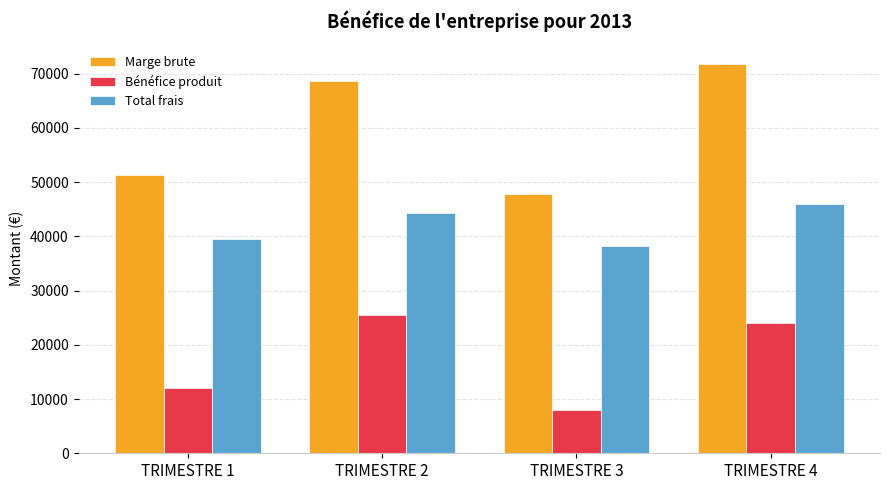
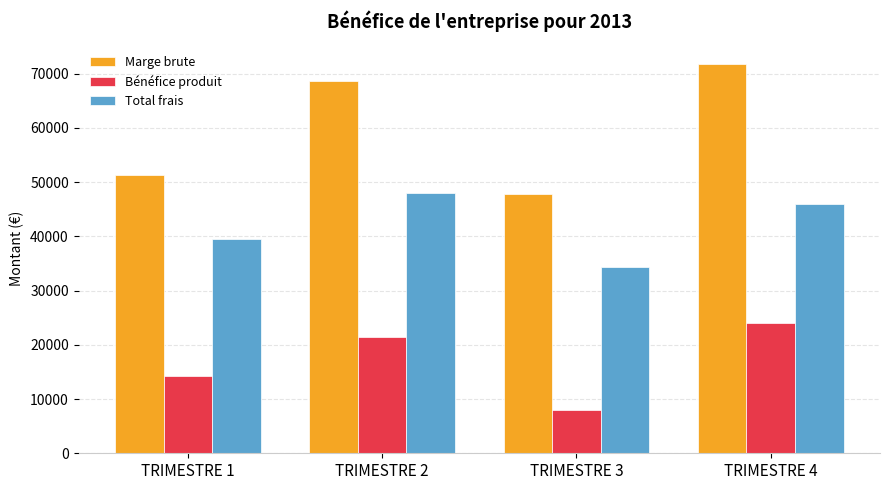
  {
    "Marge brute": {
      "TRIMESTRE 1": 51000,
      "TRIMESTRE 2": 69000,
      "TRIMESTRE 3": 48000,
      "TRIMESTRE 4": 72000
    },
    "Bénéfice produit": {
-     "TRIMESTRE 1": 12000,
-     "TRIMESTRE 2": 26000,
+     "TRIMESTRE 1": 14000,
+     "TRIMESTRE 2": 22000,
      "TRIMESTRE 3": 8000,
      "TRIMESTRE 4": 24000
    },
    "Total frais": {
      "TRIMESTRE 1": 40000,
-     "TRIMESTRE 2": 44000,
-     "TRIMESTRE 3": 38000,
+     "TRIMESTRE 2": 48000,
+     "TRIMESTRE 3": 34000,
      "TRIMESTRE 4": 46000
    }
  }
